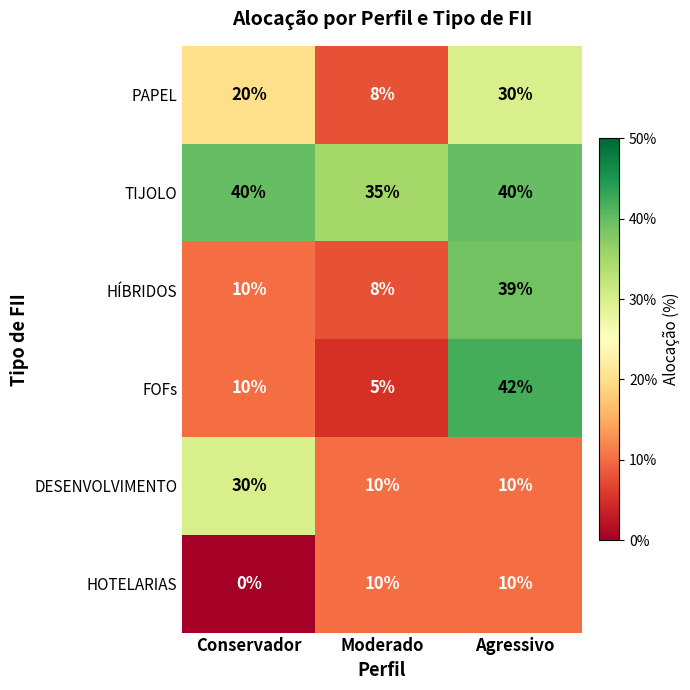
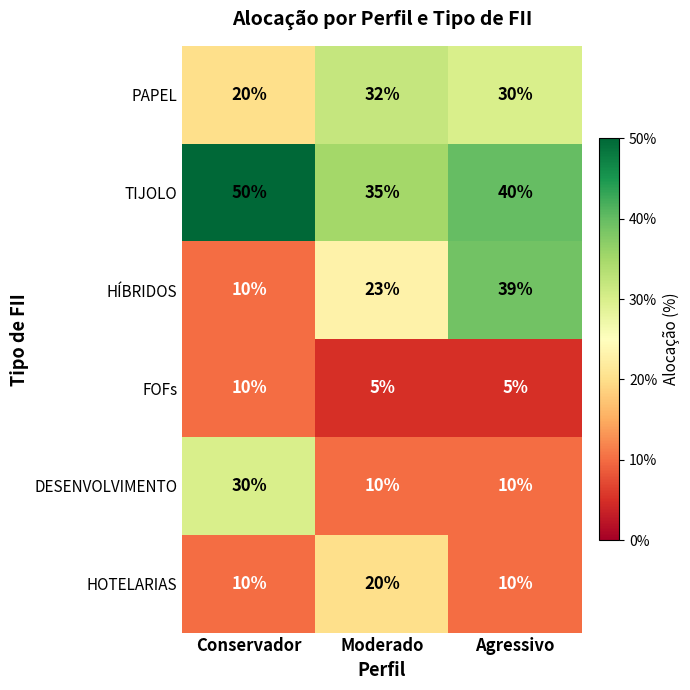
  {
    "PAPEL": {
      "Conservador": "20%",
-     "Moderado": "8%",
+     "Moderado": "32%",
      "Agressivo": "30%"
    },
    "TIJOLO": {
-     "Conservador": "40%",
+     "Conservador": "50%",
      "Moderado": "35%",
      "Agressivo": "40%"
    },
    "HÍBRIDOS": {
      "Conservador": "10%",
-     "Moderado": "8%",
+     "Moderado": "23%",
      "Agressivo": "39%"
    },
    "FOFs": {
      "Conservador": "10%",
      "Moderado": "5%",
-     "Agressivo": "42%"
+     "Agressivo": "5%"
    },
    "DESENVOLVIMENTO": {
      "Conservador": "30%",
      "Moderado": "10%",
      "Agressivo": "10%"
    },
    "HOTELARIAS": {
-     "Conservador": "0%",
-     "Moderado": "10%",
+     "Conservador": "10%",
+     "Moderado": "20%",
      "Agressivo": "10%"
    }
  }
